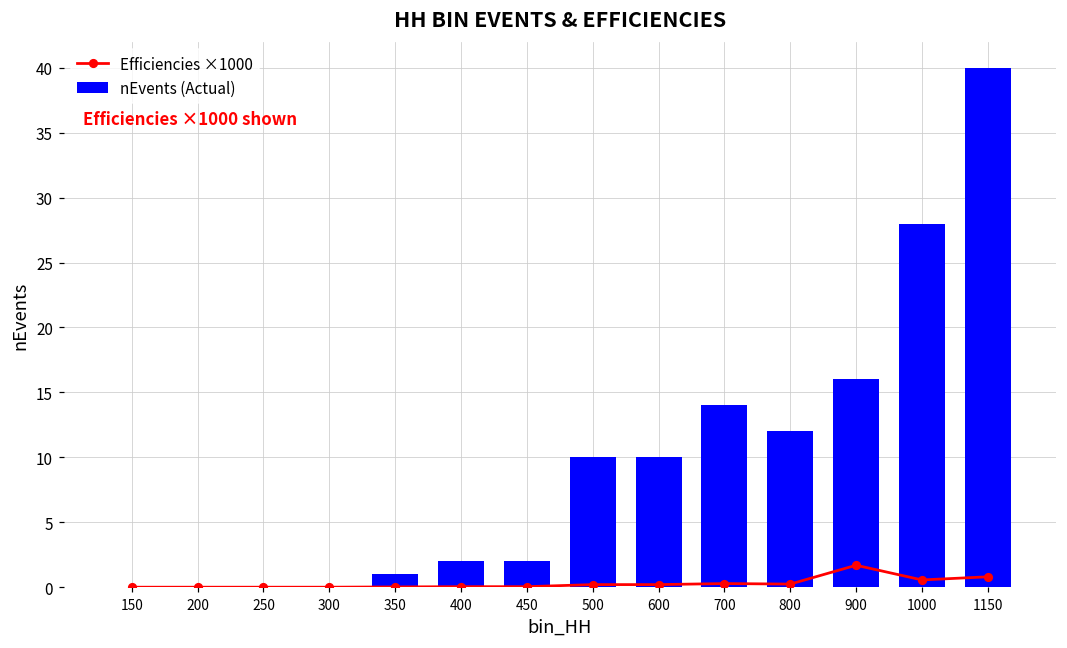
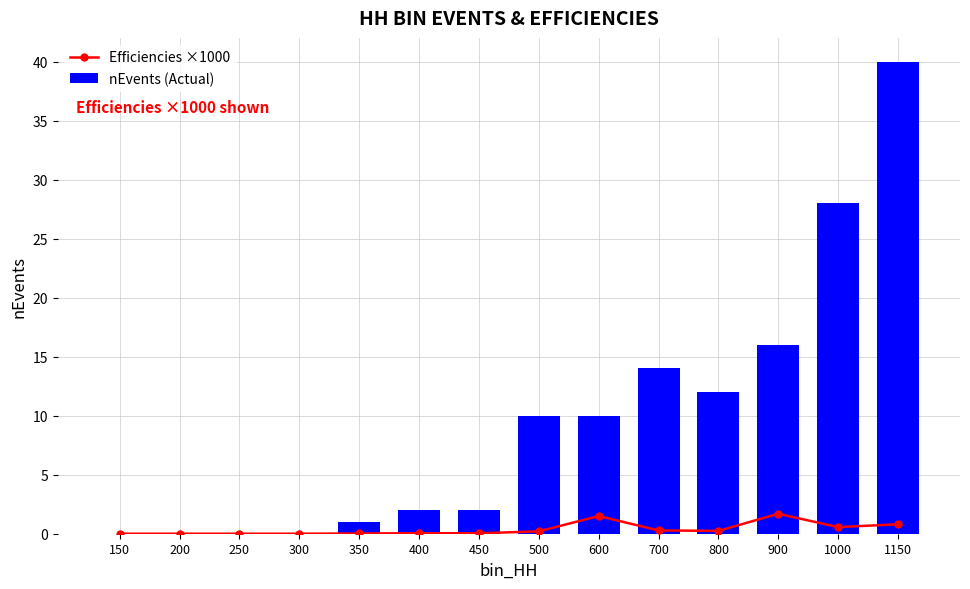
  {
    "Efficiencies ×1000": {
      "150": 0.0,
      "200": 0.0,
      "250": 0.0,
      "300": 0.0,
      "350": 0.0,
      "400": 0.0,
      "450": 0.0,
      "500": 0.2,
-     "600": 0.2,
+     "600": 1.5,
      "700": 0.3,
      "800": 0.2,
      "900": 1.7,
      "1000": 0.6,
      "1150": 0.8
    },
    "nEvents (Actual)": {
      "150": 0.0,
      "200": 0.0,
      "250": 0.0,
      "300": 0.0,
      "350": 1.0,
      "400": 2.0,
      "450": 2.0,
      "500": 10.0,
      "600": 10.0,
      "700": 14.0,
      "800": 12.0,
      "900": 16.0,
      "1000": 28.0,
      "1150": 40.0
    }
  }
